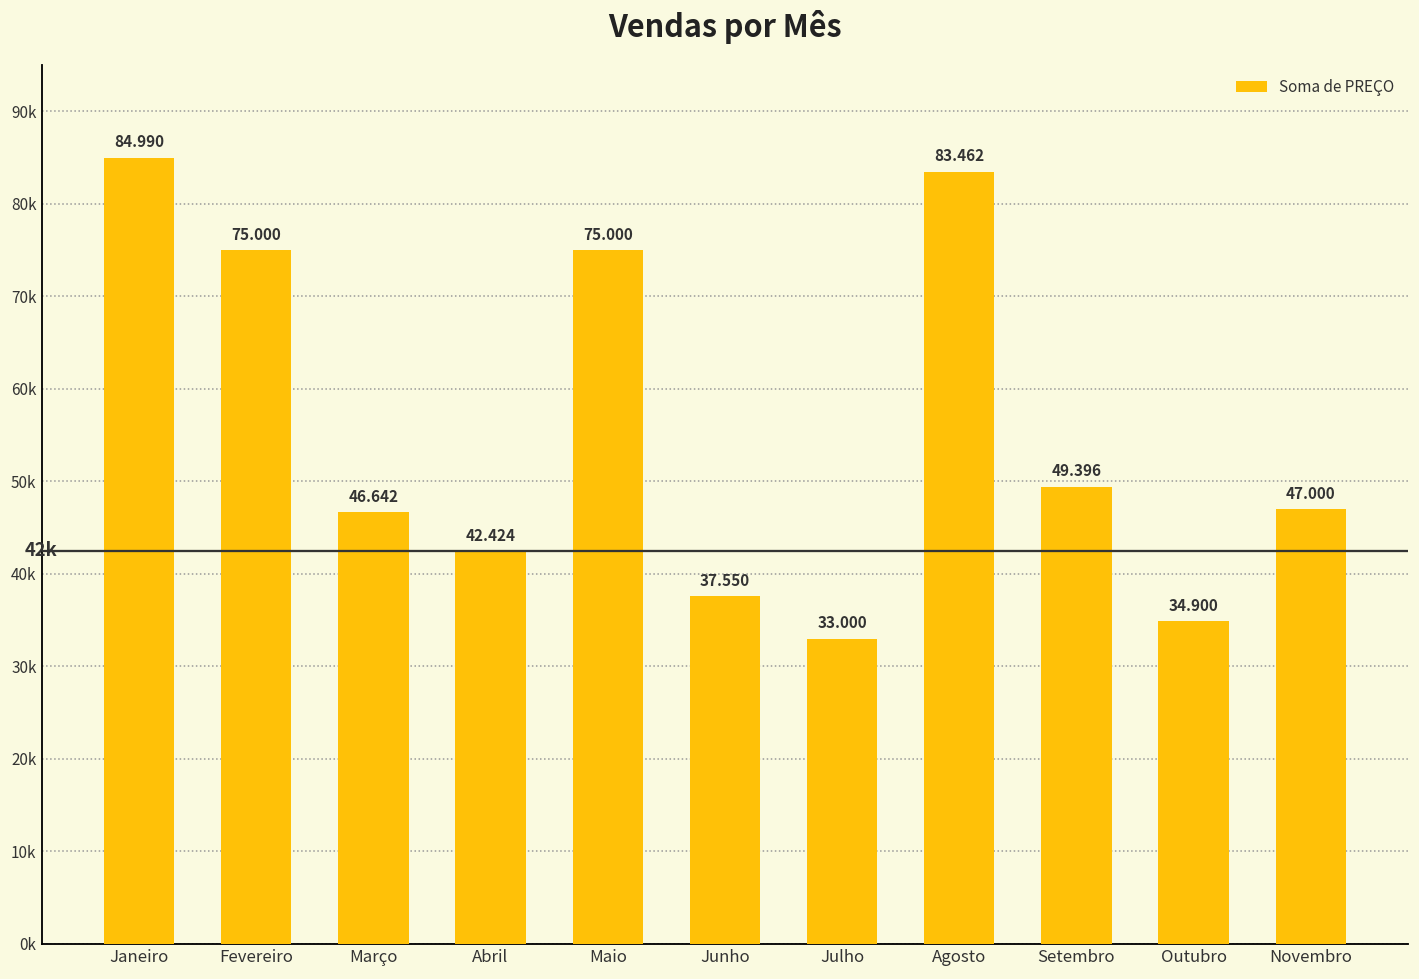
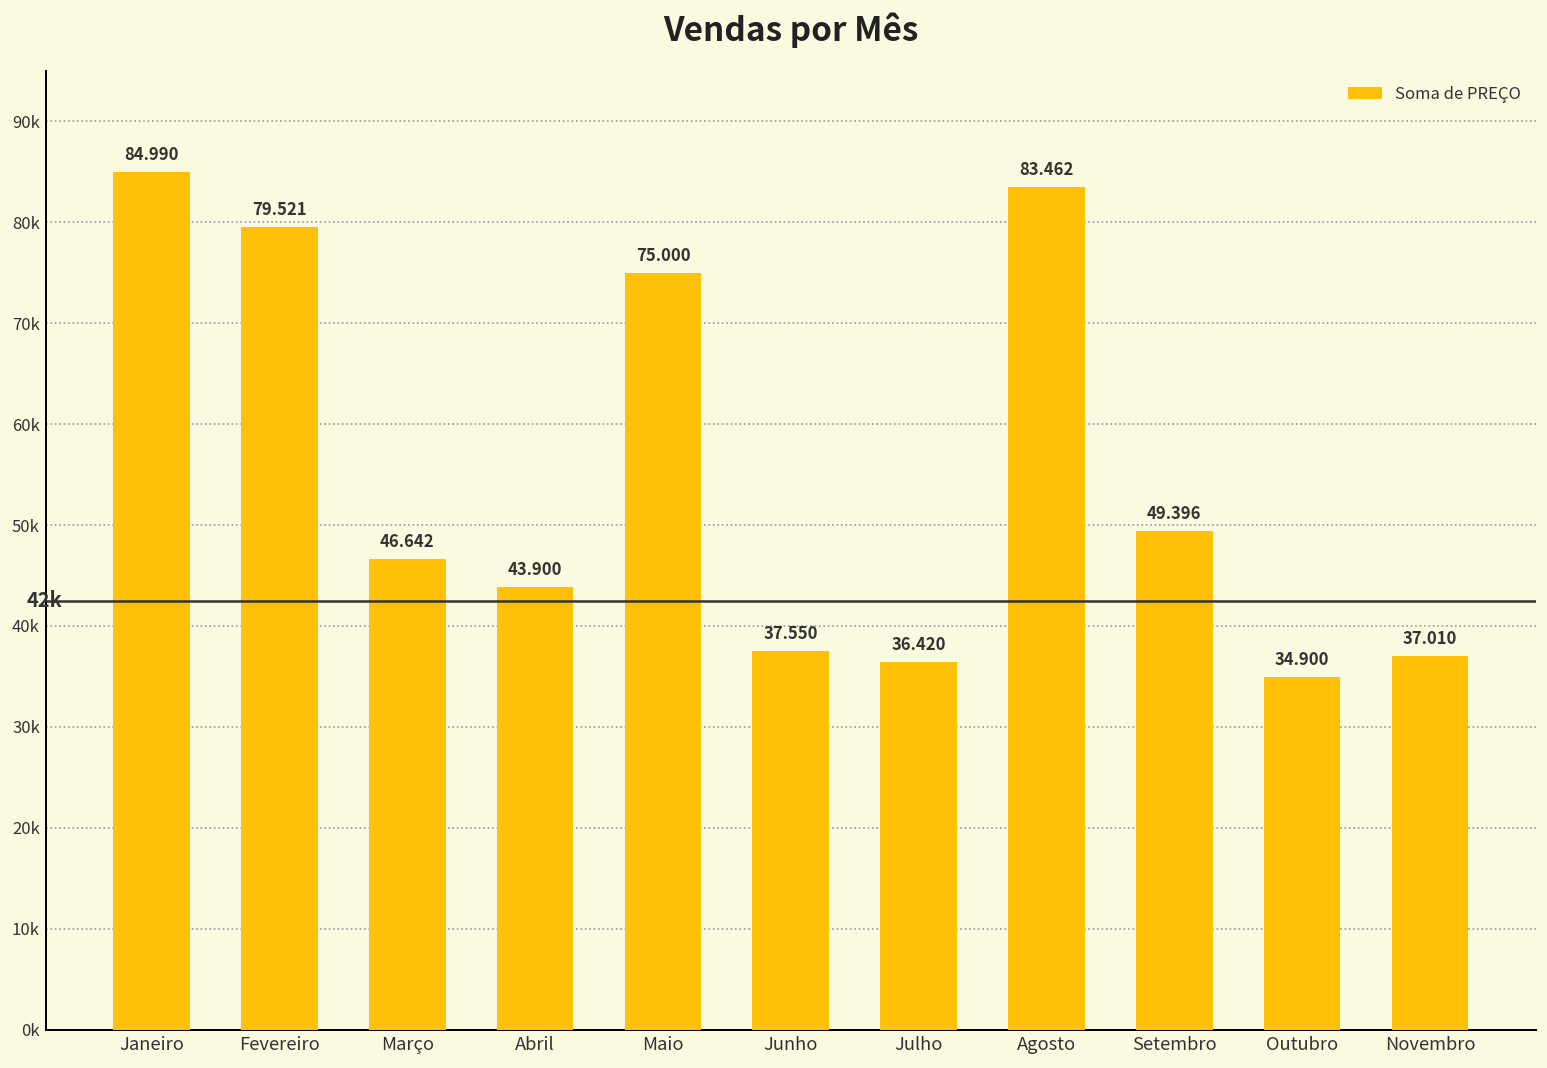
  {
-   "Fevereiro": 75.000,
-   "Abril": 42.424,
-   "Julho": 33.000,
-   "Novembro": 47.000
+   "Fevereiro": 79.521,
+   "Abril": 43.900,
+   "Julho": 36.420,
+   "Novembro": 37.010
  }
